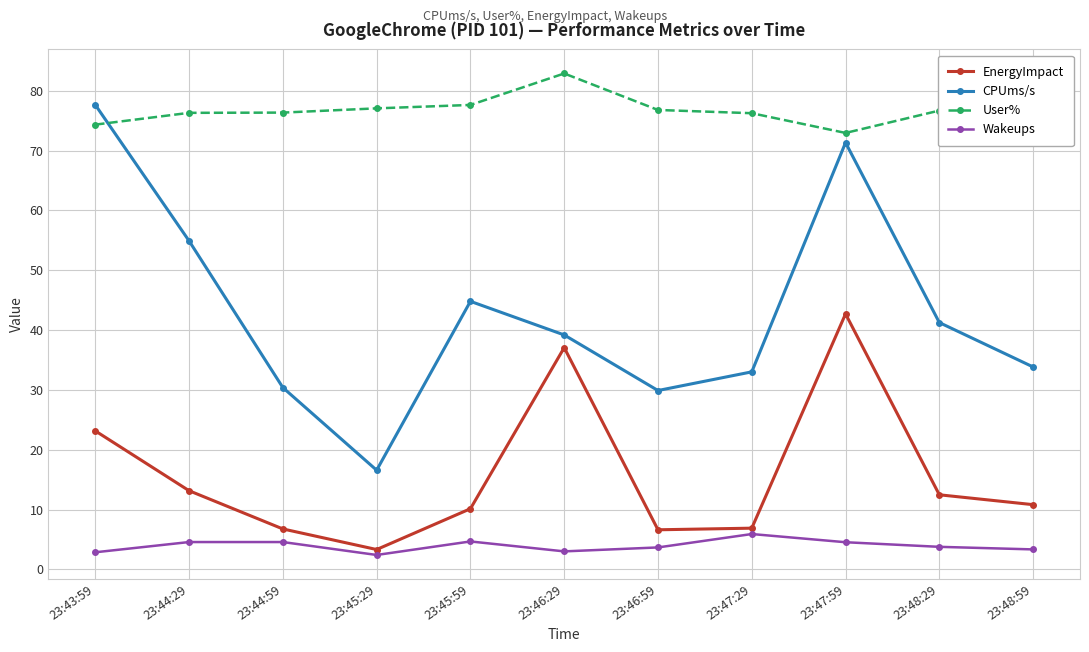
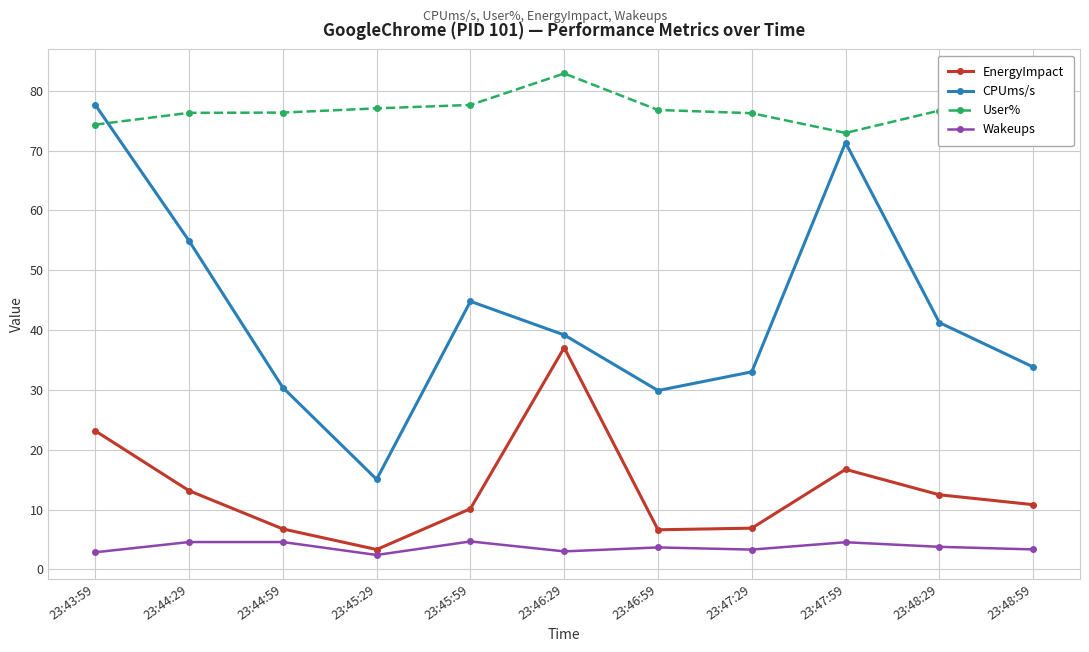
  {
    "EnergyImpact": {
      "23:43:59": 23,
      "23:44:29": 13,
      "23:44:59": 7,
      "23:45:29": 3,
      "23:45:59": 10,
      "23:46:29": 37,
      "23:46:59": 7,
      "23:47:29": 7,
-     "23:47:59": 43,
+     "23:47:59": 17,
      "23:48:29": 12,
      "23:48:59": 11
    },
    "CPUms/s": {
      "23:43:59": 78,
      "23:44:29": 55,
      "23:44:59": 30,
-     "23:45:29": 17,
+     "23:45:29": 15,
      "23:45:59": 45,
      "23:46:29": 39,
      "23:46:59": 30,
      "23:47:29": 33,
      "23:47:59": 71,
      "23:48:29": 41,
      "23:48:59": 34
    },
    "User%": {
      "23:43:59": 74,
      "23:44:29": 76,
      "23:44:59": 76,
      "23:45:29": 77,
      "23:45:59": 78,
      "23:46:29": 83,
      "23:46:59": 77,
      "23:47:29": 76,
      "23:47:59": 73
    },
    "Wakeups": {
      "23:43:59": 3,
      "23:44:29": 5,
      "23:44:59": 5,
      "23:45:29": 2,
      "23:45:59": 5,
      "23:46:29": 3,
      "23:46:59": 4,
-     "23:47:29": 6,
+     "23:47:29": 3,
      "23:47:59": 5,
      "23:48:29": 4,
      "23:48:59": 3
    }
  }
